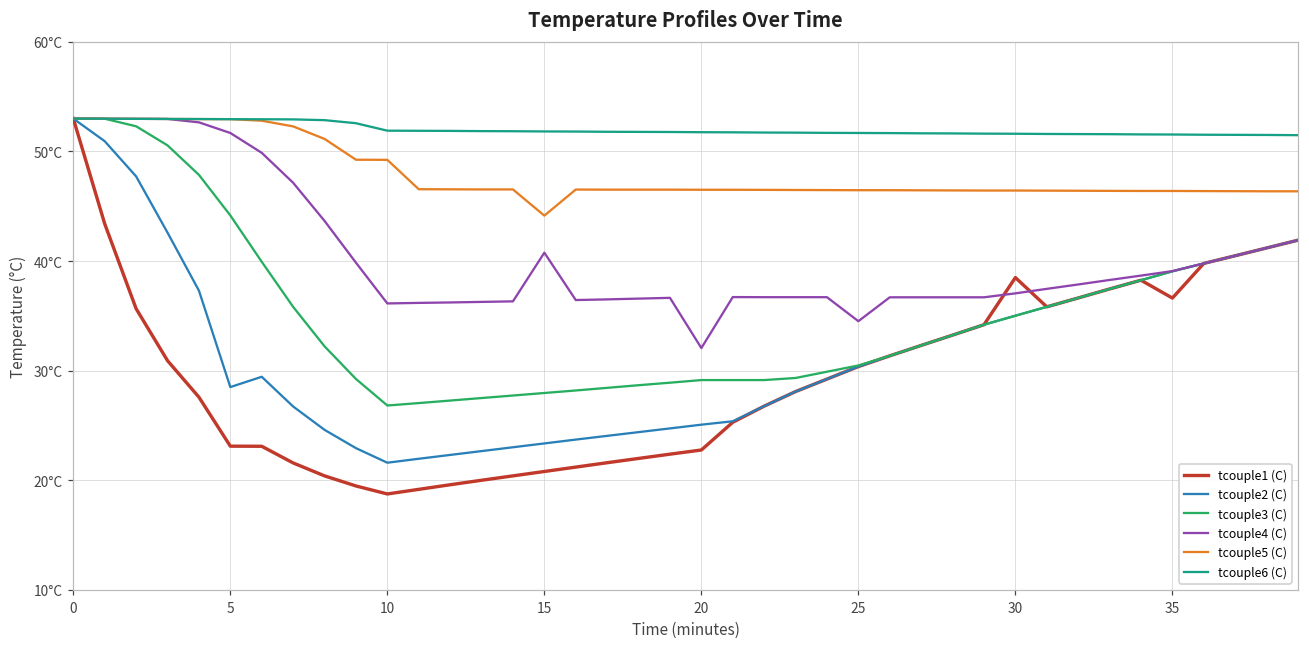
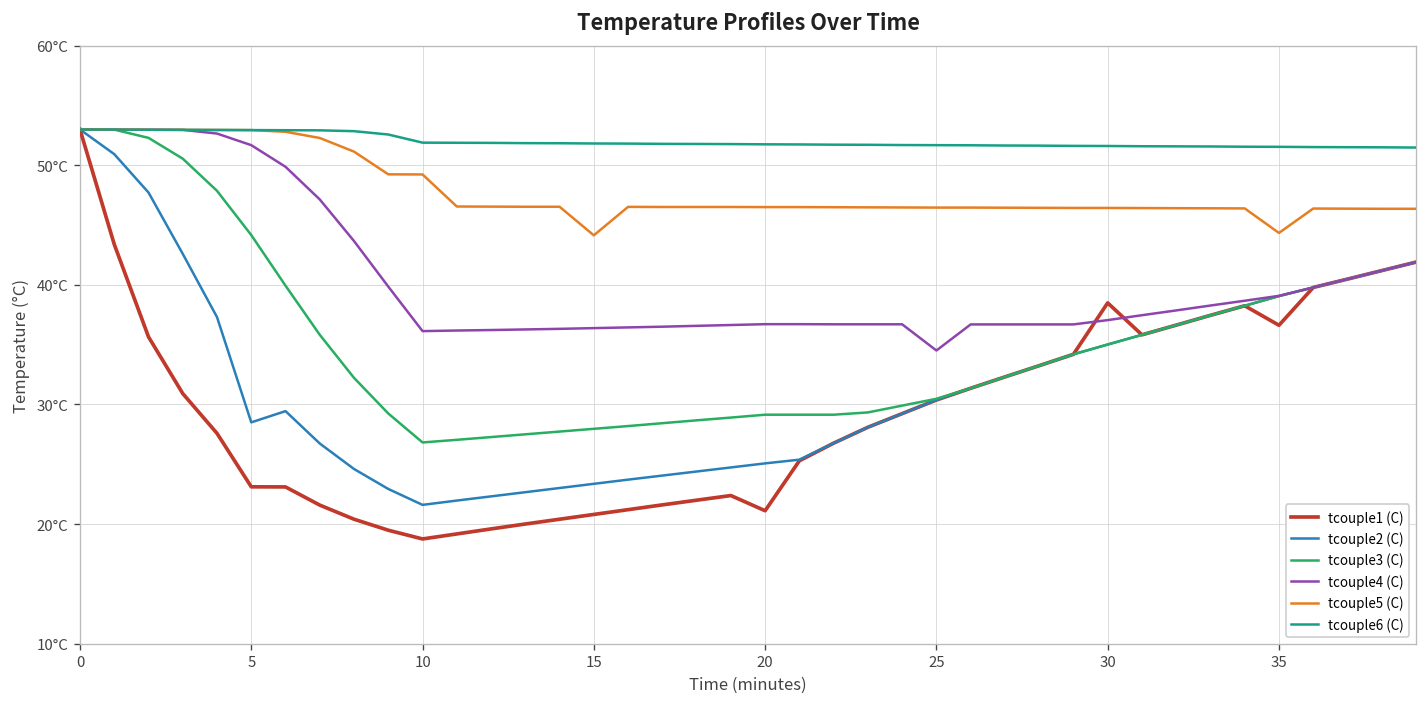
  {
    "tcouple1 (C)": {
      "5": "23°C",
      "10": "19°C",
      "15": "21°C",
-     "20": "23°C",
+     "20": "21°C",
      "30": "38°C",
      "35": "37°C"
    },
    "tcouple2 (C)": {
      "5": "29°C",
      "10": "22°C",
      "15": "23°C",
      "20": "25°C"
    },
    "tcouple4 (C)": {
      "5": "52°C",
      "10": "36°C",
-     "15": "41°C",
-     "20": "32°C",
+     "15": "36°C",
+     "20": "37°C",
      "25": "35°C",
      "30": "37°C"
    },
    "tcouple5 (C)": {
      "10": "49°C",
      "15": "44°C",
      "20": "47°C",
      "25": "46°C",
      "30": "46°C",
-     "35": "46°C"
+     "35": "44°C"
    }
  }
